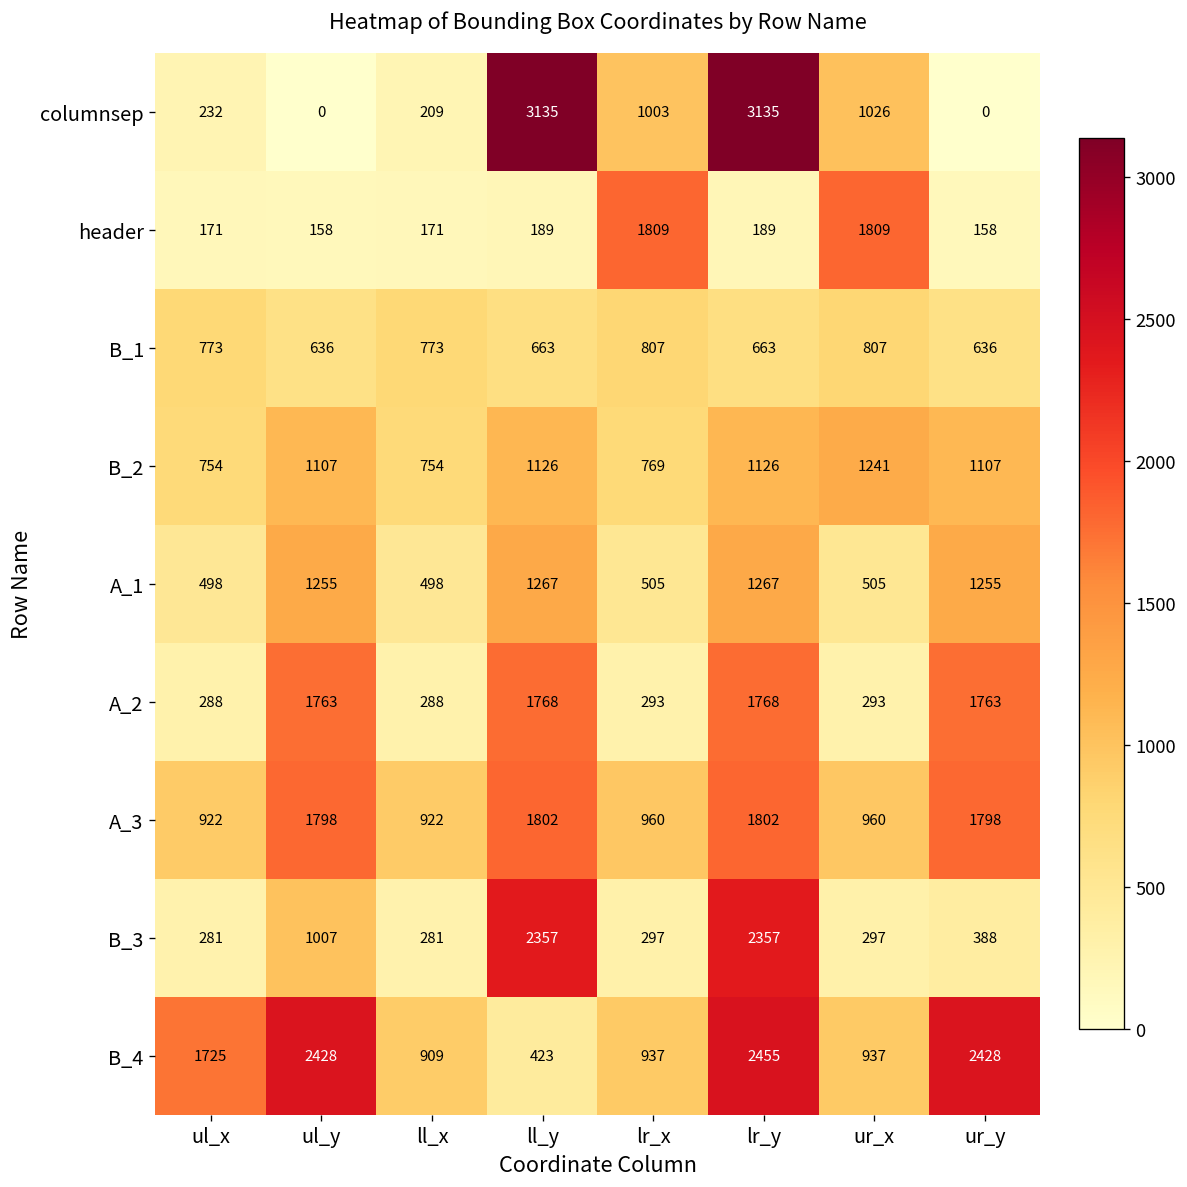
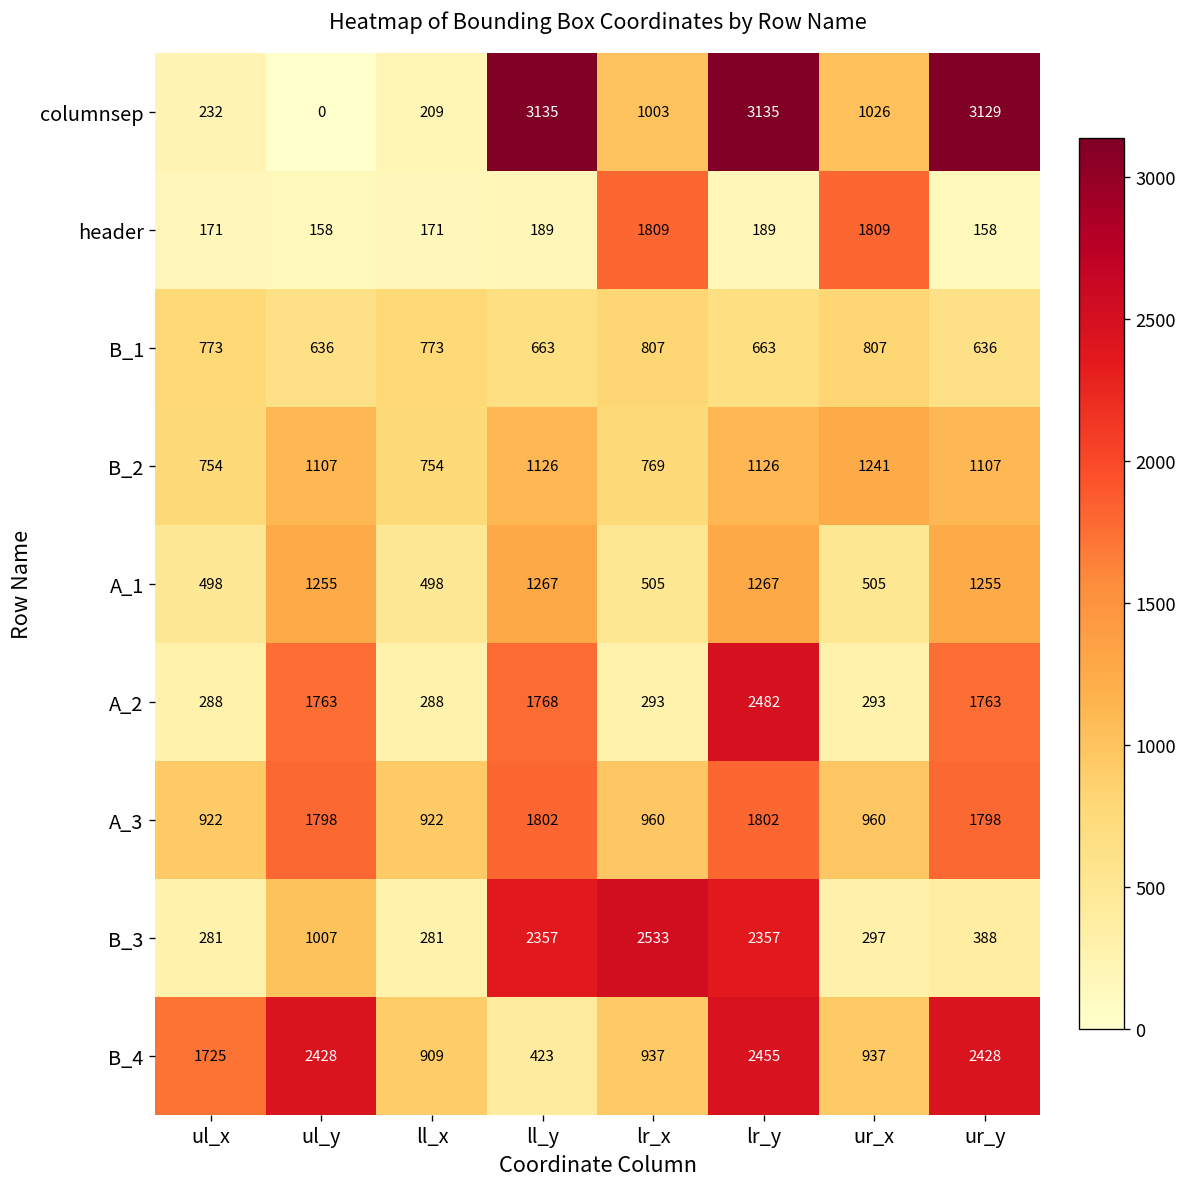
  {
    "columnsep": {
      "ul_x": 232,
      "ul_y": 0,
      "ll_x": 209,
      "ll_y": 3135,
      "lr_x": 1003,
      "lr_y": 3135,
      "ur_x": 1026,
-     "ur_y": 0
+     "ur_y": 3129
    },
    "header": {
      "ul_x": 171,
      "ul_y": 158,
      "ll_x": 171,
      "ll_y": 189,
      "lr_x": 1809,
      "lr_y": 189,
      "ur_x": 1809,
      "ur_y": 158
    },
    "B_1": {
      "ul_x": 773,
      "ul_y": 636,
      "ll_x": 773,
      "ll_y": 663,
      "lr_x": 807,
      "lr_y": 663,
      "ur_x": 807,
      "ur_y": 636
    },
    "B_2": {
      "ul_x": 754,
      "ul_y": 1107,
      "ll_x": 754,
      "ll_y": 1126,
      "lr_x": 769,
      "lr_y": 1126,
      "ur_x": 1241,
      "ur_y": 1107
    },
    "A_1": {
      "ul_x": 498,
      "ul_y": 1255,
      "ll_x": 498,
      "ll_y": 1267,
      "lr_x": 505,
      "lr_y": 1267,
      "ur_x": 505,
      "ur_y": 1255
    },
    "A_2": {
      "ul_x": 288,
      "ul_y": 1763,
      "ll_x": 288,
      "ll_y": 1768,
      "lr_x": 293,
-     "lr_y": 1768,
+     "lr_y": 2482,
      "ur_x": 293,
      "ur_y": 1763
    },
    "A_3": {
      "ul_x": 922,
      "ul_y": 1798,
      "ll_x": 922,
      "ll_y": 1802,
      "lr_x": 960,
      "lr_y": 1802,
      "ur_x": 960,
      "ur_y": 1798
    },
    "B_3": {
      "ul_x": 281,
      "ul_y": 1007,
      "ll_x": 281,
      "ll_y": 2357,
-     "lr_x": 297,
+     "lr_x": 2533,
      "lr_y": 2357,
      "ur_x": 297,
      "ur_y": 388
    },
    "B_4": {
      "ul_x": 1725,
      "ul_y": 2428,
      "ll_x": 909,
      "ll_y": 423,
      "lr_x": 937,
      "lr_y": 2455,
      "ur_x": 937,
      "ur_y": 2428
    }
  }
